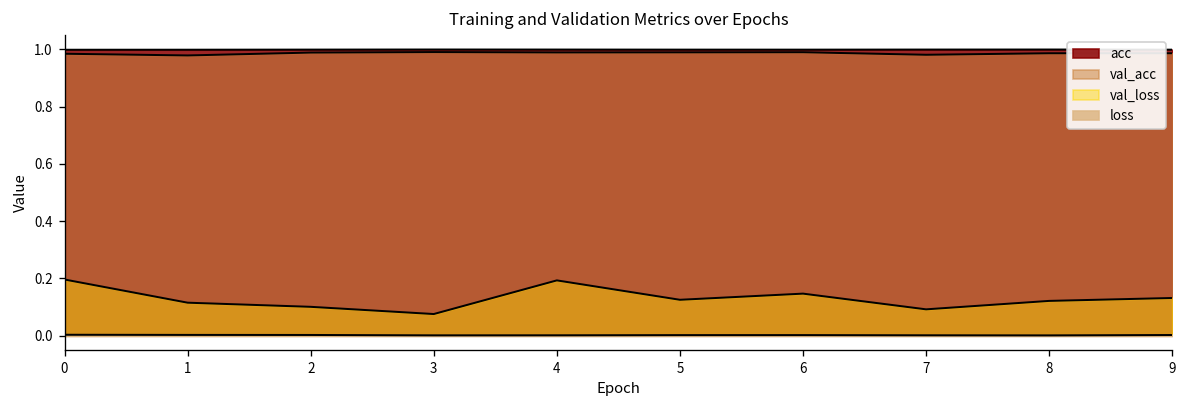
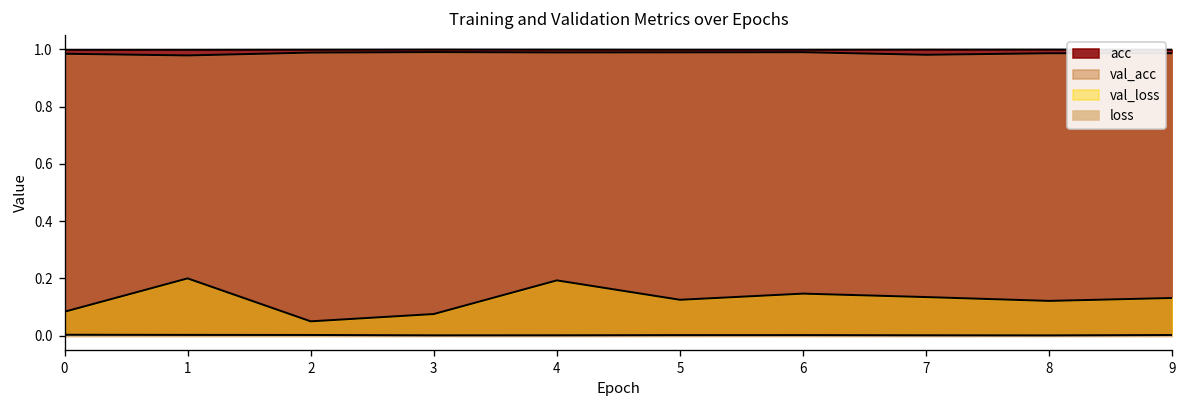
  {
    "acc": {
      "0": 1.00,
      "1": 1.00,
      "7": 1.00,
      "8": 1.00,
      "9": 1.00
    },
    "val_loss": {
-     "0": 0.20,
-     "1": 0.12,
-     "2": 0.10,
+     "0": 0.08,
+     "1": 0.20,
+     "2": 0.05,
      "3": 0.08,
      "4": 0.19,
      "5": 0.13,
      "6": 0.15,
-     "7": 0.09,
+     "7": 0.14,
      "8": 0.12,
      "9": 0.13
    }
  }
